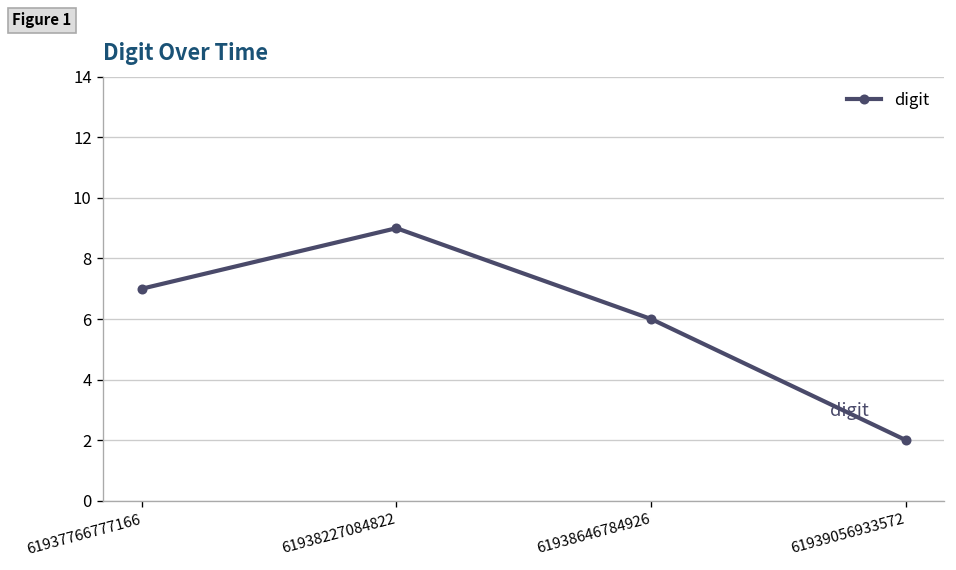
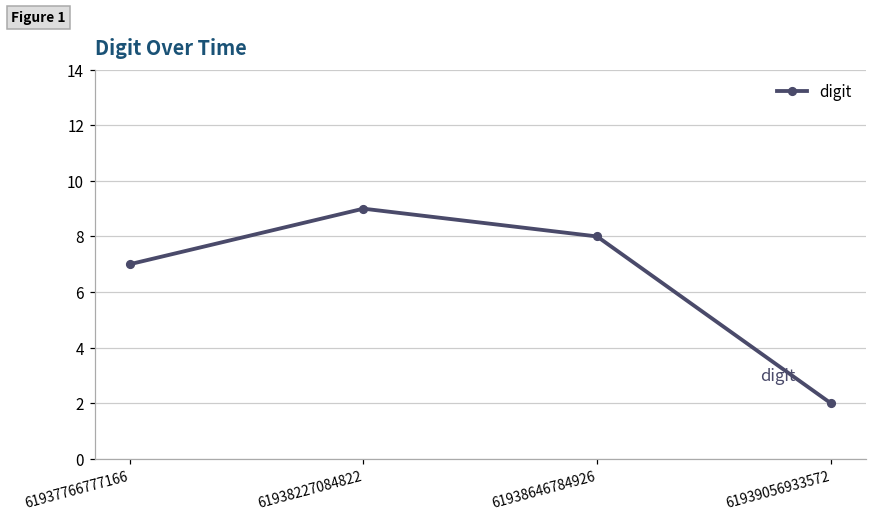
  {
    "61937766777166": 7,
    "61938227084822": 9,
-   "61938646784926": 6,
+   "61938646784926": 8,
    "61939056933572": 2
  }
